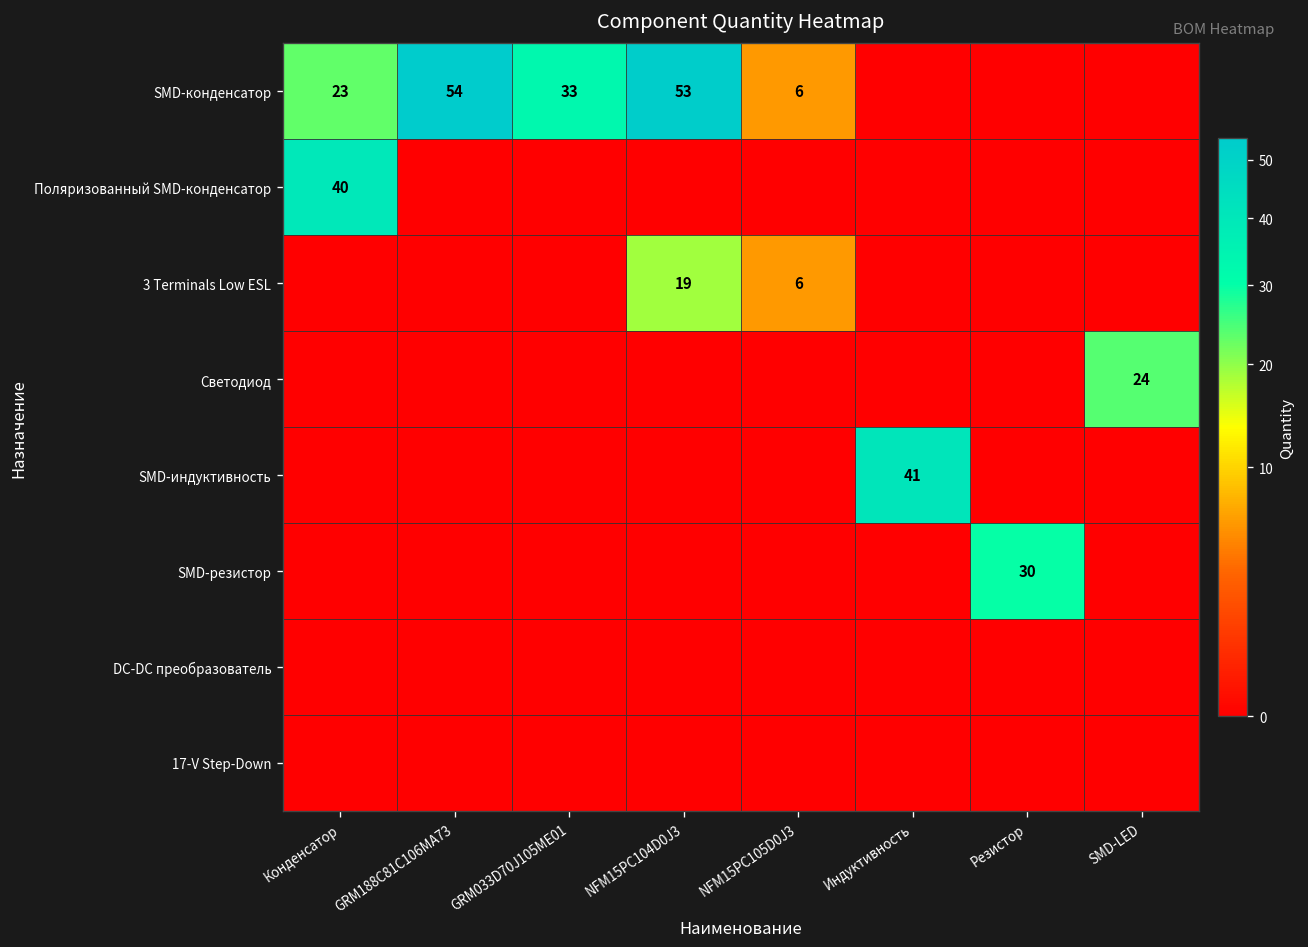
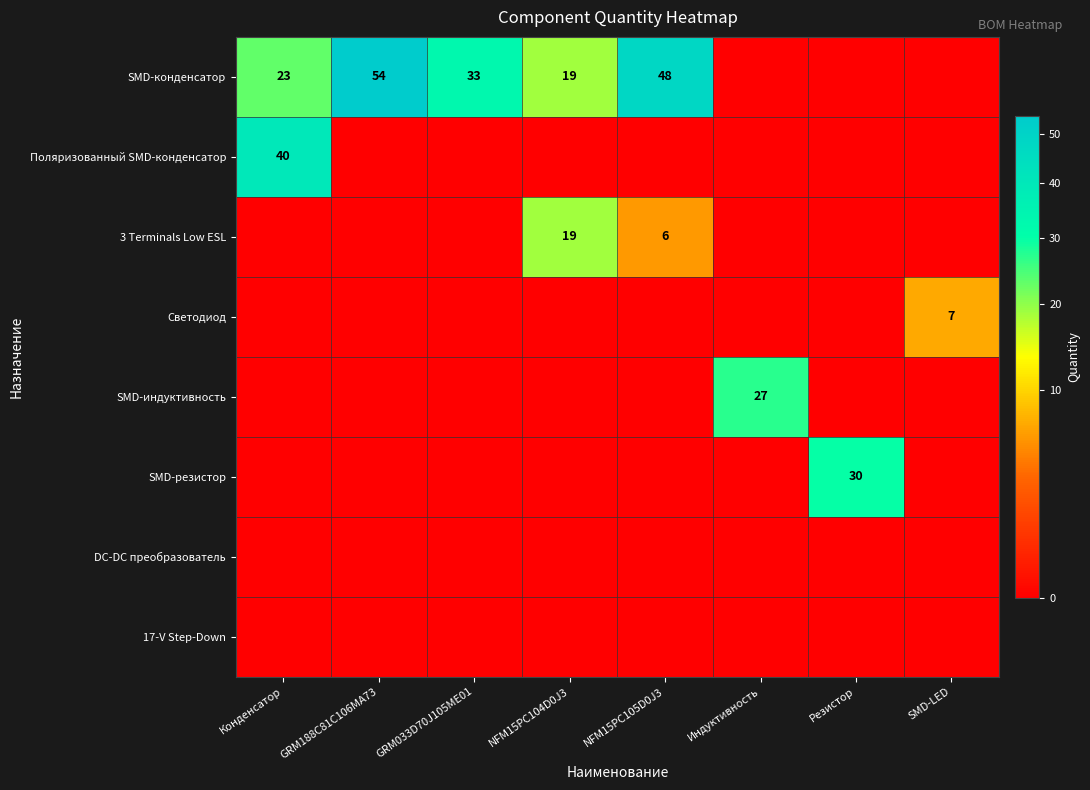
  {
    "SMD-конденсатор": {
      "Конденсатор": 23,
      "GRM188C81C106MA73": 54,
      "GRM033D70J105ME01": 33,
-     "NFM15PC104D0J3": 53,
-     "NFM15PC105D0J3": 6
+     "NFM15PC104D0J3": 19,
+     "NFM15PC105D0J3": 48
    },
    "Поляризованный SMD-конденсатор": {
      "Конденсатор": 40
    },
    "3 Terminals Low ESL": {
      "NFM15PC104D0J3": 19,
      "NFM15PC105D0J3": 6
    },
    "Светодиод": {
-     "SMD-LED": 24
+     "SMD-LED": 7
    },
    "SMD-индуктивность": {
-     "Индуктивность": 41
+     "Индуктивность": 27
    },
    "SMD-резистор": {
      "Резистор": 30
    }
  }
